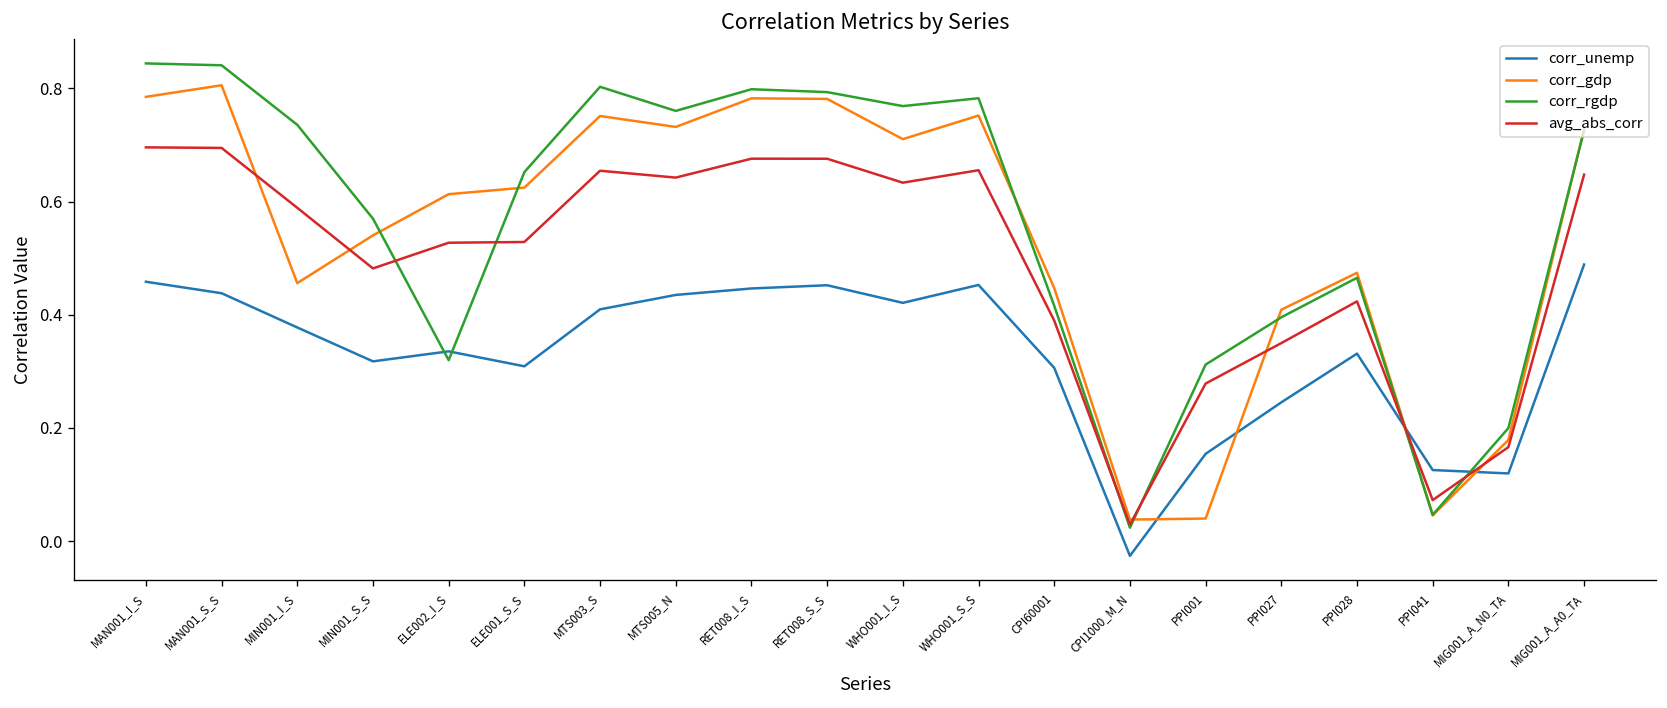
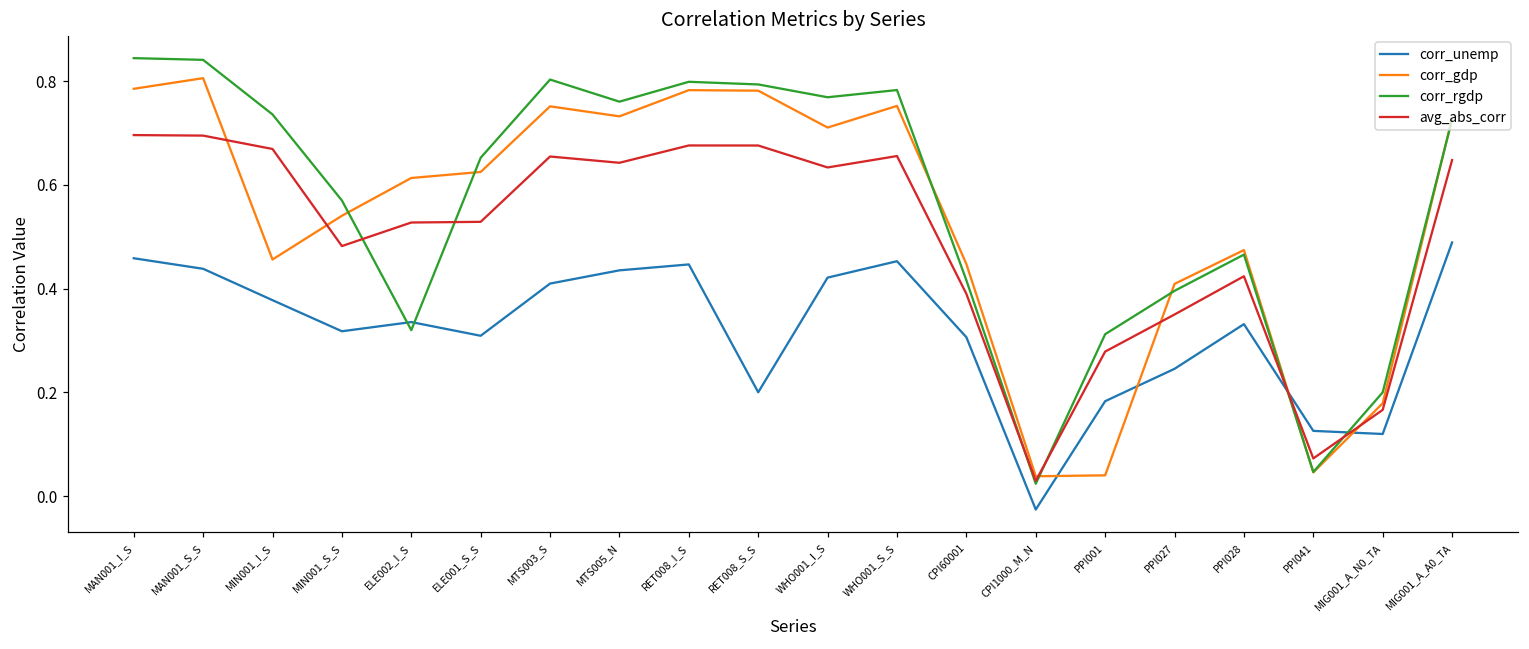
  {
    "corr_unemp": {
      "MAN001_I_S": 0.46,
      "MAN001_S_S": 0.44,
      "MIN001_I_S": 0.38,
      "MIN001_S_S": 0.32,
      "ELE002_I_S": 0.34,
      "ELE001_S_S": 0.31,
      "MTS003_S": 0.41,
      "MTS005_N": 0.44,
      "RET008_I_S": 0.45,
-     "RET008_S_S": 0.45,
+     "RET008_S_S": 0.20,
      "WHO001_I_S": 0.42,
      "WHO001_S_S": 0.45,
      "CPI60001": 0.31,
      "CPI1000_M_N": -0.03,
-     "PPI001": 0.15,
+     "PPI001": 0.18,
      "PPI027": 0.25,
      "PPI028": 0.33,
      "PPI041": 0.13,
      "MIG001_A_N0_TA": 0.12,
      "MIG001_A_A0_TA": 0.49
    },
    "corr_gdp": {
      "MAN001_I_S": 0.79,
      "MAN001_S_S": 0.81,
      "MIN001_I_S": 0.46,
      "MIN001_S_S": 0.54,
      "ELE002_I_S": 0.61,
      "ELE001_S_S": 0.62,
      "MTS003_S": 0.75,
      "MTS005_N": 0.73,
      "RET008_I_S": 0.78,
      "RET008_S_S": 0.78,
      "WHO001_I_S": 0.71,
      "WHO001_S_S": 0.75,
      "CPI60001": 0.45,
      "CPI1000_M_N": 0.04,
      "PPI001": 0.04,
      "PPI027": 0.41,
      "PPI028": 0.47,
      "MIG001_A_N0_TA": 0.18
    },
    "corr_rgdp": {
      "MAN001_I_S": 0.84,
      "MAN001_S_S": 0.84,
      "MIN001_I_S": 0.74,
      "MIN001_S_S": 0.57,
      "ELE002_I_S": 0.32,
      "ELE001_S_S": 0.65,
      "MTS003_S": 0.80,
      "MTS005_N": 0.76,
      "RET008_I_S": 0.80,
      "RET008_S_S": 0.79,
      "WHO001_I_S": 0.77,
      "WHO001_S_S": 0.78,
      "CPI60001": 0.42,
      "CPI1000_M_N": 0.02,
      "PPI001": 0.31,
      "PPI027": 0.40,
      "PPI028": 0.47,
      "MIG001_A_N0_TA": 0.20
    },
    "avg_abs_corr": {
      "MAN001_I_S": 0.70,
      "MAN001_S_S": 0.69,
-     "MIN001_I_S": 0.59,
+     "MIN001_I_S": 0.67,
      "MIN001_S_S": 0.48,
      "ELE002_I_S": 0.53,
      "ELE001_S_S": 0.53,
      "MTS003_S": 0.65,
      "MTS005_N": 0.64,
      "RET008_I_S": 0.68,
      "RET008_S_S": 0.68,
      "WHO001_I_S": 0.63,
      "WHO001_S_S": 0.66,
      "CPI60001": 0.39,
      "CPI1000_M_N": 0.03,
      "PPI001": 0.28,
      "PPI027": 0.35,
      "PPI028": 0.42,
      "PPI041": 0.07,
      "MIG001_A_N0_TA": 0.17,
      "MIG001_A_A0_TA": 0.65
    }
  }
